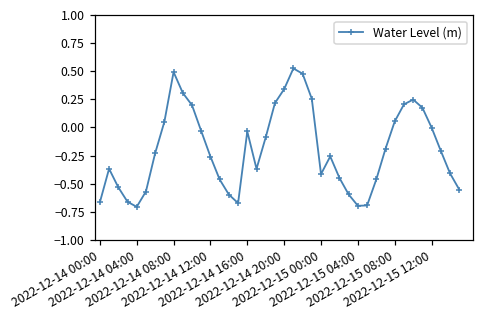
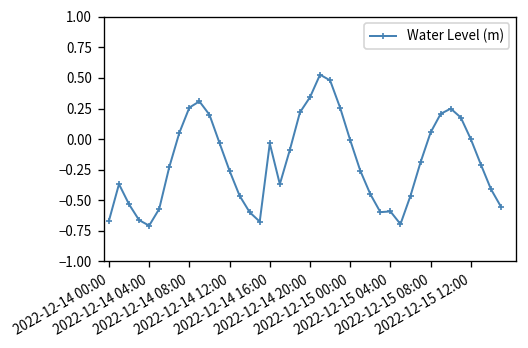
  {
    "2022-12-14 00:00": -0.67,
    "2022-12-14 04:00": -0.71,
-   "2022-12-14 08:00": 0.49,
+   "2022-12-14 08:00": 0.26,
    "2022-12-14 12:00": -0.26,
    "2022-12-14 16:00": -0.04,
    "2022-12-14 20:00": 0.34,
-   "2022-12-15 00:00": -0.42,
-   "2022-12-15 04:00": -0.70,
+   "2022-12-15 00:00": -0.01,
+   "2022-12-15 04:00": -0.59,
    "2022-12-15 08:00": 0.05,
    "2022-12-15 12:00": 0.00
  }
